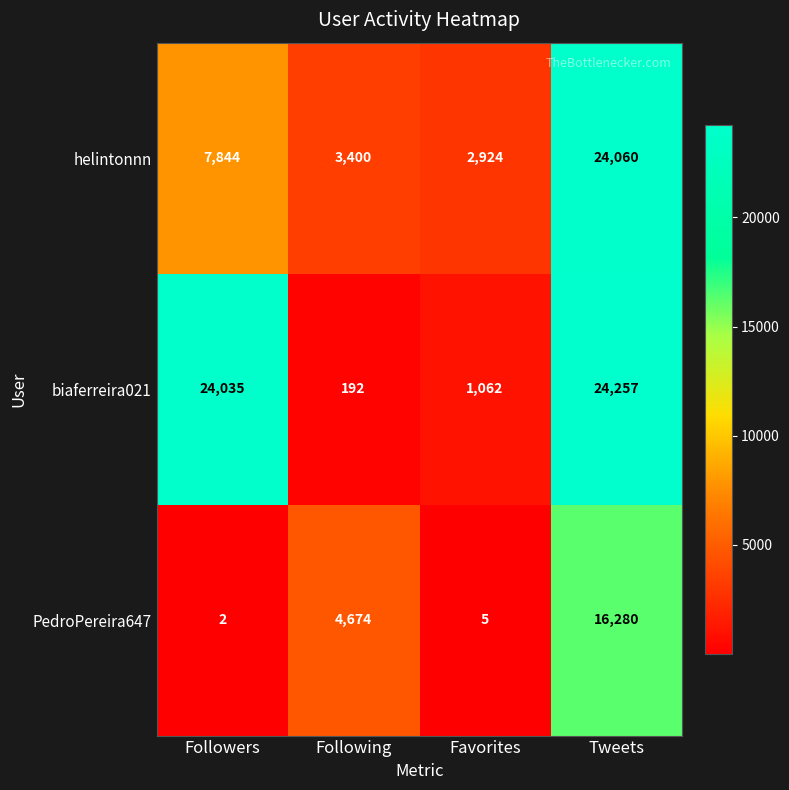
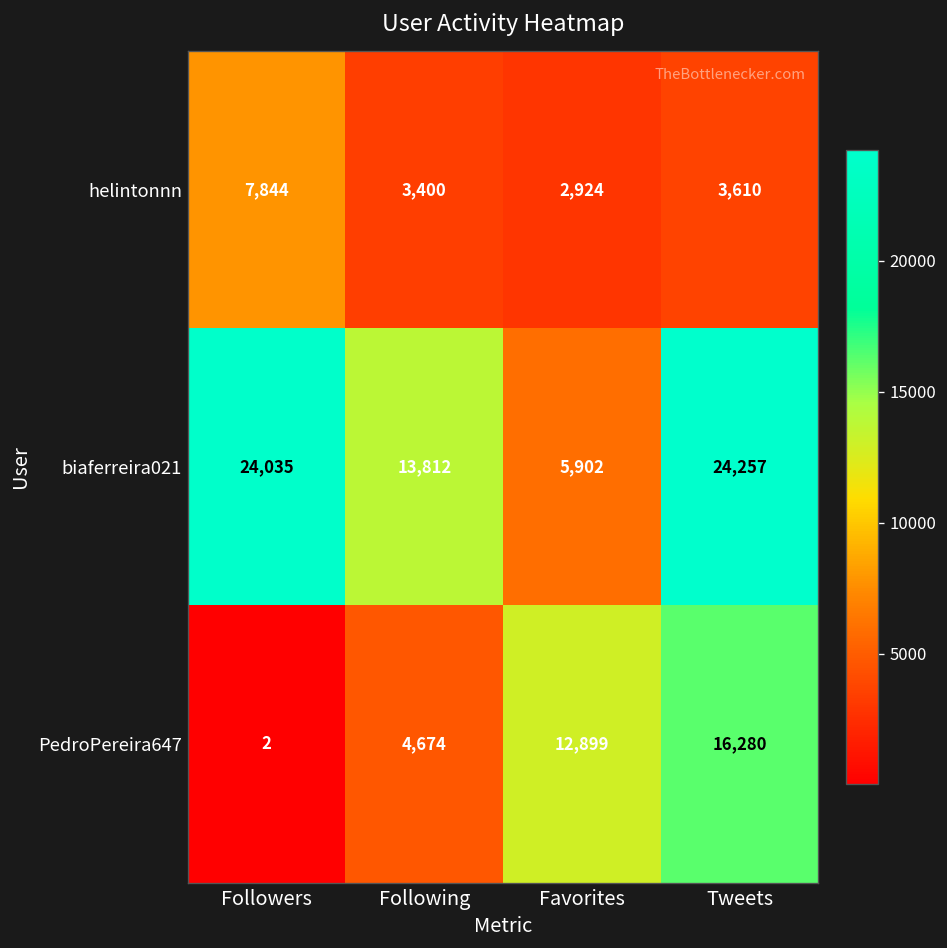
  {
    "helintonnn": {
      "Followers": "7,844",
      "Following": "3,400",
      "Favorites": "2,924",
-     "Tweets": "24,060"
+     "Tweets": "3,610"
    },
    "biaferreira021": {
      "Followers": "24,035",
-     "Following": "192",
-     "Favorites": "1,062",
+     "Following": "13,812",
+     "Favorites": "5,902",
      "Tweets": "24,257"
    },
    "PedroPereira647": {
      "Followers": "2",
      "Following": "4,674",
-     "Favorites": "5",
+     "Favorites": "12,899",
      "Tweets": "16,280"
    }
  }
